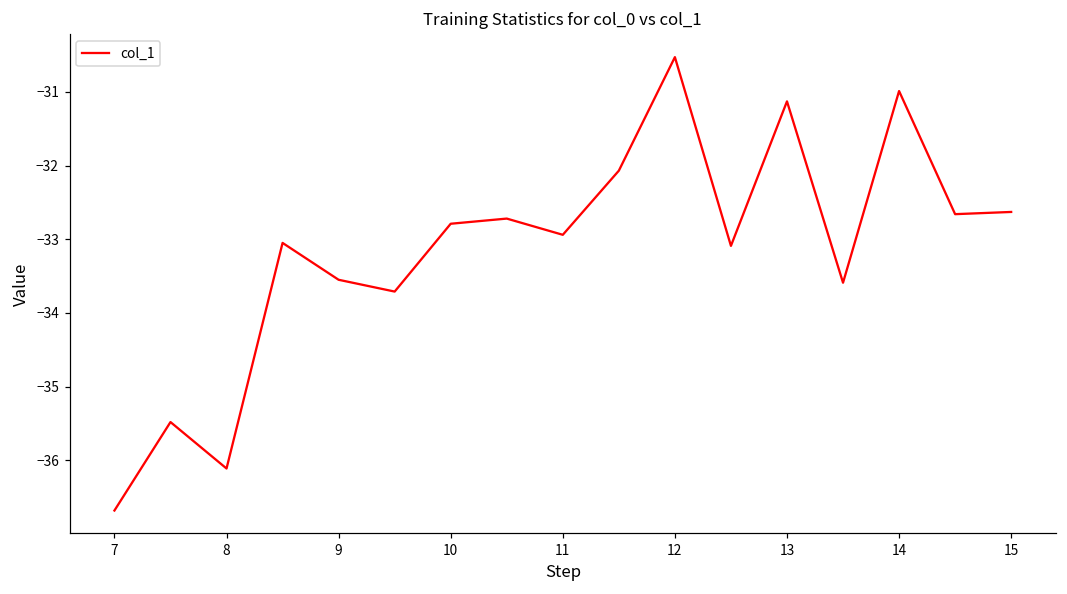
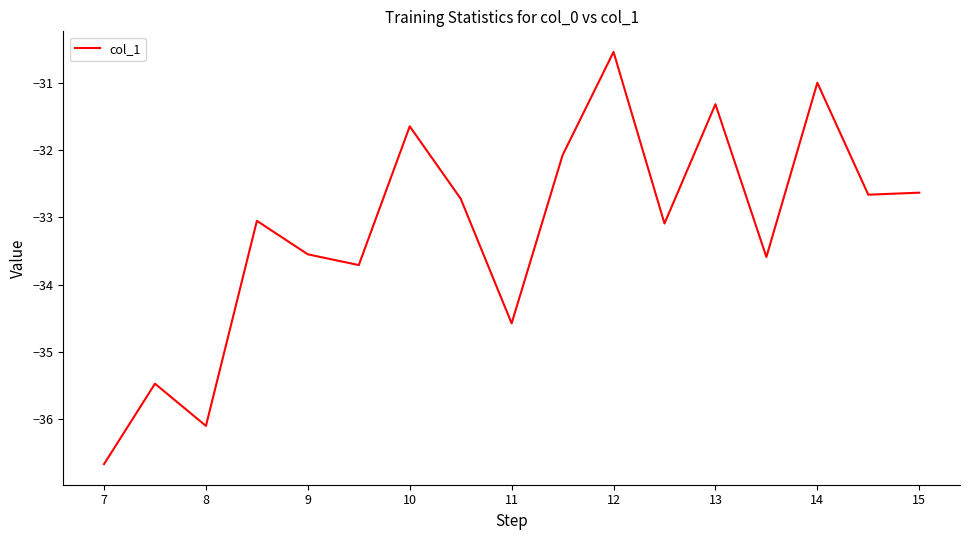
  {
    "7": -36.7,
    "8": -36.1,
    "9": -33.6,
-   "10": -32.8,
-   "11": -32.9,
+   "10": -31.6,
+   "11": -34.6,
    "12": -30.5,
-   "13": -31.1,
+   "13": -31.3,
    "14": -31.0,
    "15": -32.6
  }
